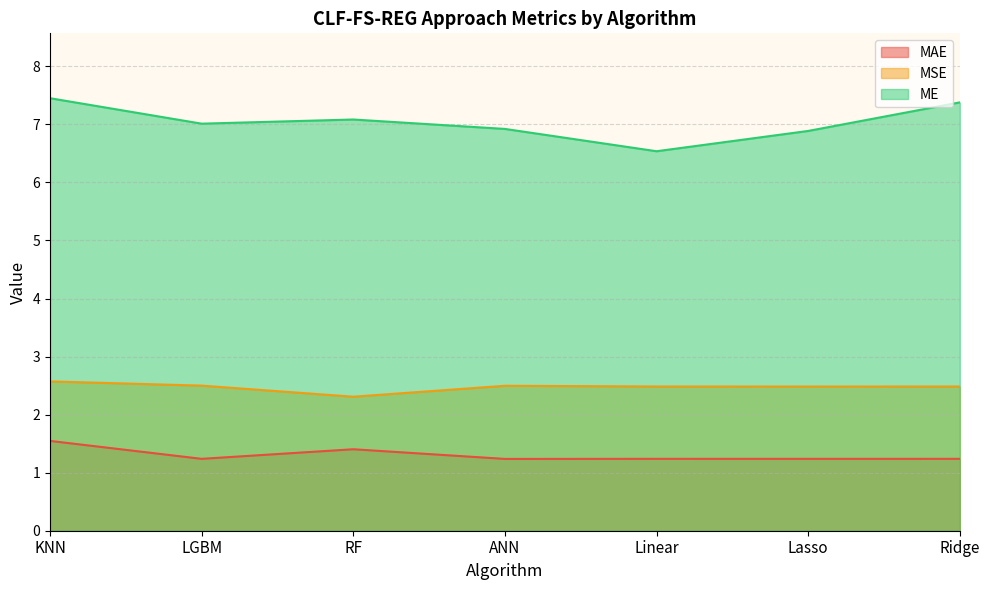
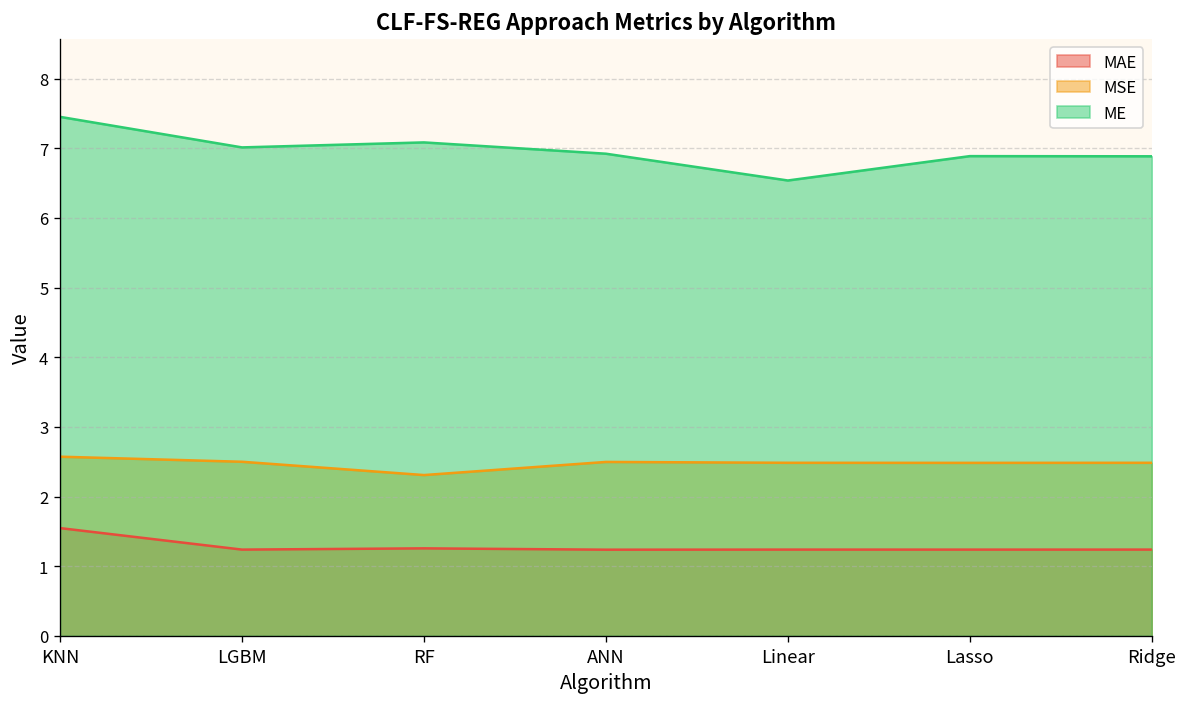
  {
    "MAE": {
      "KNN": 1.5,
      "LGBM": 1.2,
-     "RF": 1.4,
+     "RF": 1.3,
      "ANN": 1.2,
      "Linear": 1.2,
      "Lasso": 1.2,
      "Ridge": 1.2
    },
    "MSE": {
      "KNN": 2.6,
      "LGBM": 2.5,
      "RF": 2.3,
      "ANN": 2.5,
      "Linear": 2.5,
      "Lasso": 2.5,
      "Ridge": 2.5
    },
    "ME": {
      "KNN": 7.5,
      "LGBM": 7.0,
      "RF": 7.1,
      "ANN": 6.9,
      "Linear": 6.5,
      "Lasso": 6.9,
-     "Ridge": 7.4
+     "Ridge": 6.9
    }
  }
